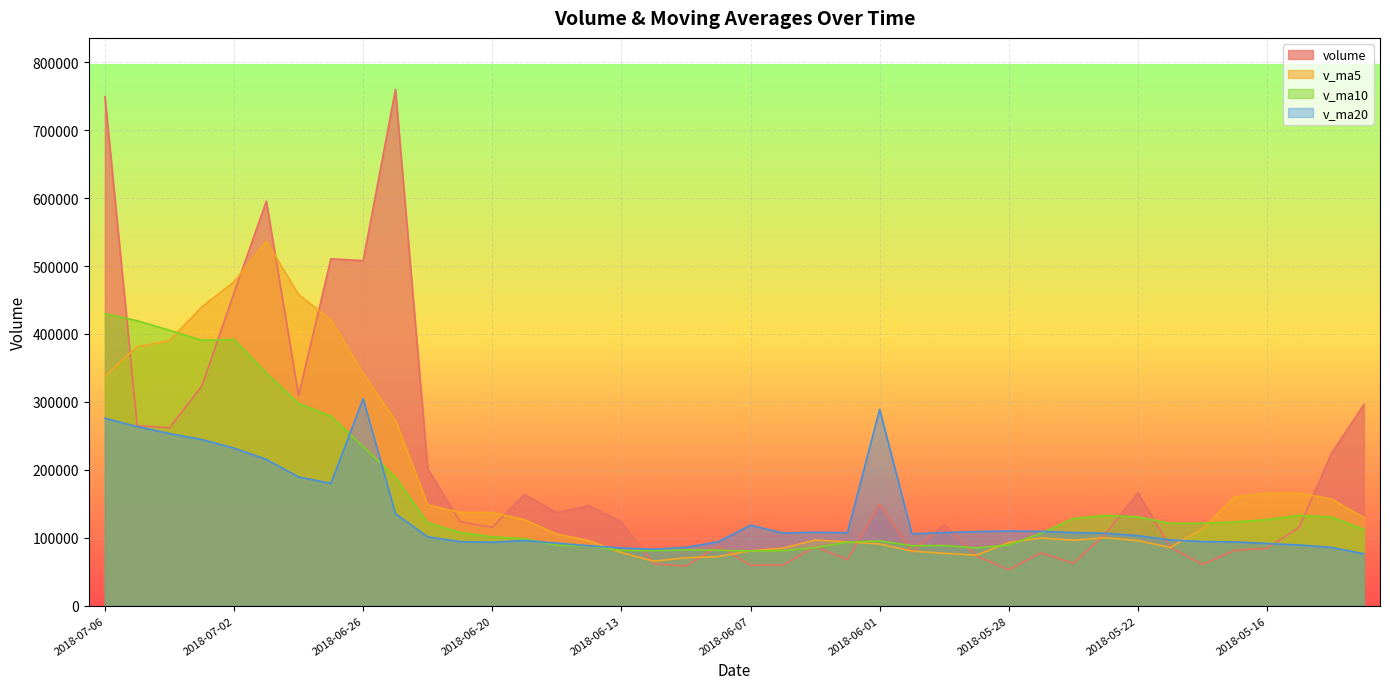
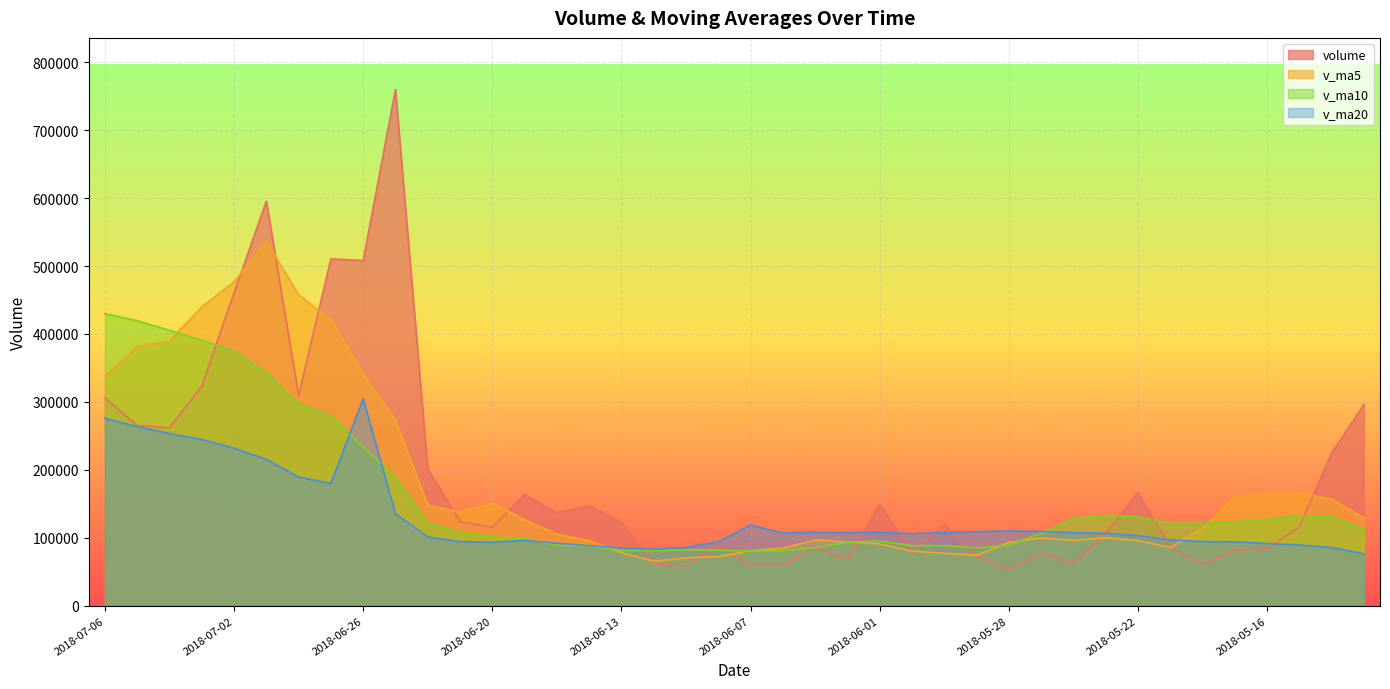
  {
    "volume": {
-     "2018-07-06": 750000,
+     "2018-07-06": 310000,
      "2018-07-02": 460000,
      "2018-06-26": 510000,
      "2018-06-20": 120000,
      "2018-06-13": 120000,
      "2018-06-07": 60000,
      "2018-06-01": 150000,
      "2018-05-28": 50000,
      "2018-05-22": 170000,
      "2018-05-16": 80000
    },
    "v_ma5": {
      "2018-07-06": 340000,
      "2018-07-02": 480000,
      "2018-06-26": 340000,
-     "2018-06-20": 140000,
+     "2018-06-20": 150000,
      "2018-06-01": 90000,
      "2018-05-22": 100000,
      "2018-05-16": 170000
    },
    "v_ma10": {
      "2018-07-06": 430000,
-     "2018-07-02": 390000,
+     "2018-07-02": 370000,
      "2018-06-26": 230000,
      "2018-06-20": 100000,
      "2018-06-01": 100000,
      "2018-05-22": 130000,
      "2018-05-16": 130000
    },
    "v_ma20": {
      "2018-07-06": 280000,
      "2018-07-02": 230000,
      "2018-06-26": 300000,
      "2018-06-20": 90000,
      "2018-06-07": 120000,
-     "2018-06-01": 290000,
+     "2018-06-01": 110000,
      "2018-05-28": 110000,
      "2018-05-22": 100000,
      "2018-05-16": 90000
    }
  }
